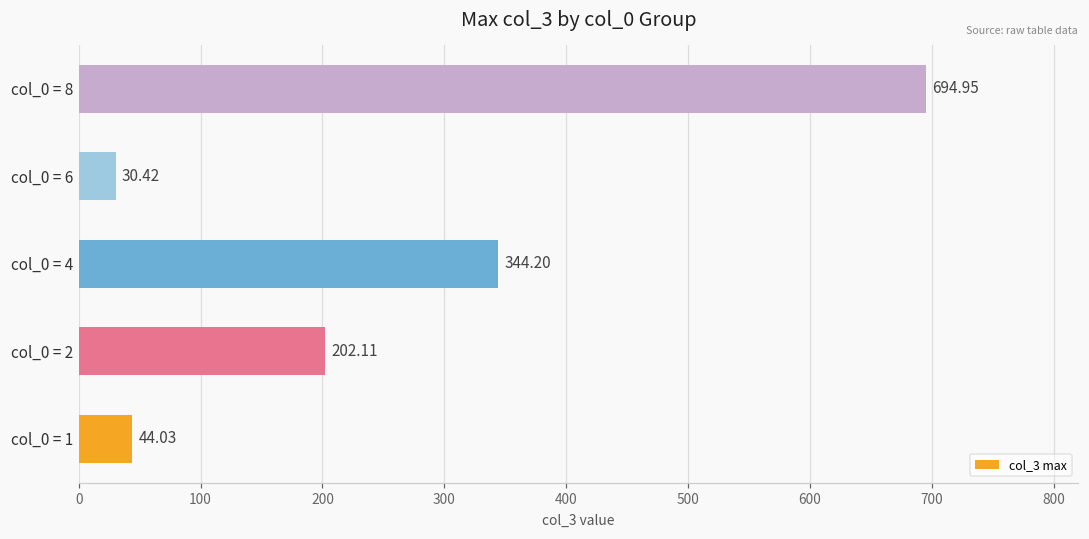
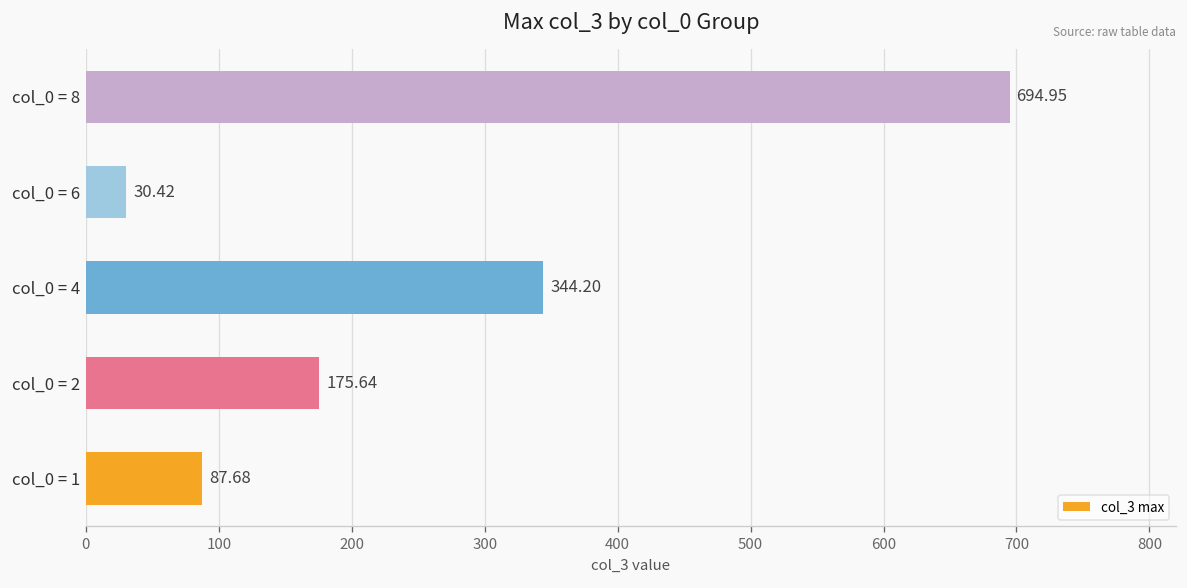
  {
    "col_0 = 8": 694.95,
    "col_0 = 6": 30.42,
    "col_0 = 4": 344.20,
-   "col_0 = 2": 202.11,
-   "col_0 = 1": 44.03
+   "col_0 = 2": 175.64,
+   "col_0 = 1": 87.68
  }
